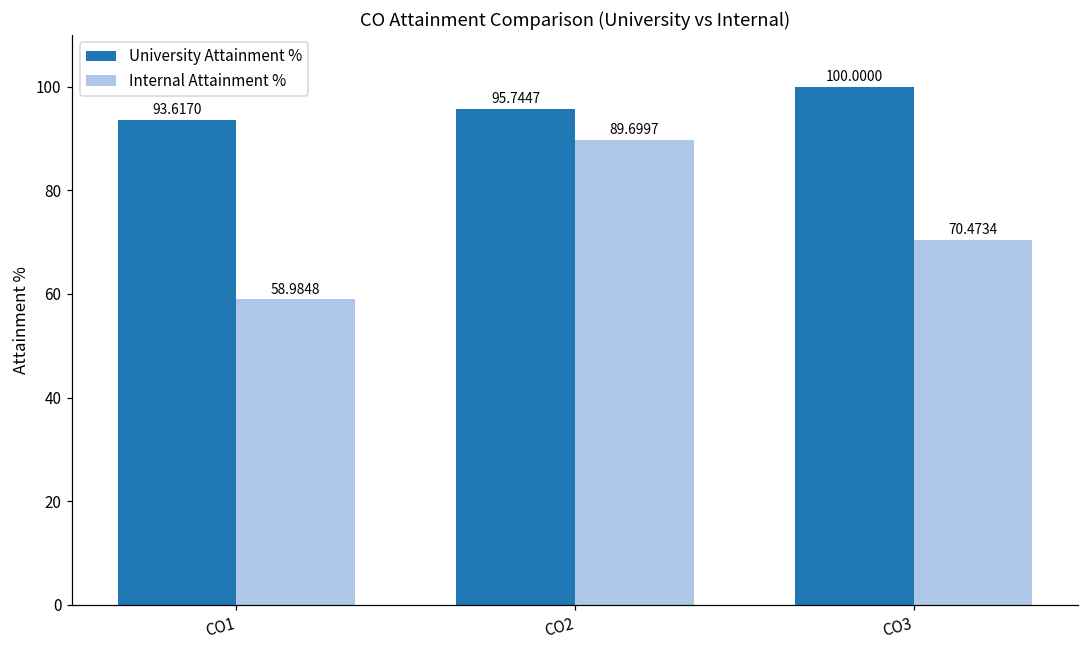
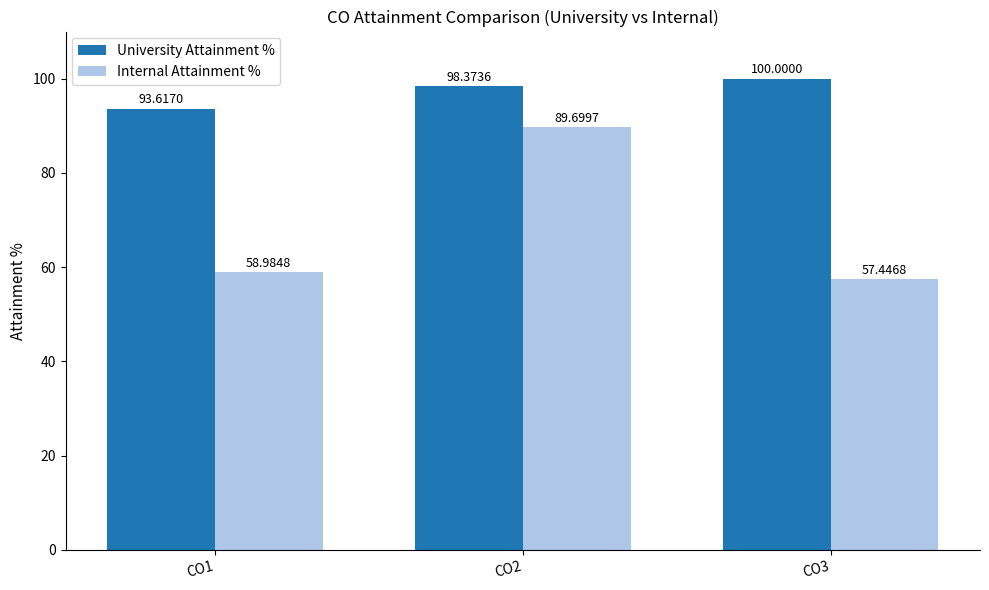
  {
    "University Attainment %": {
      "CO1": 93.6170,
-     "CO2": 95.7447,
+     "CO2": 98.3736,
      "CO3": 100.0000
    },
    "Internal Attainment %": {
      "CO1": 58.9848,
      "CO2": 89.6997,
-     "CO3": 70.4734
+     "CO3": 57.4468
    }
  }
